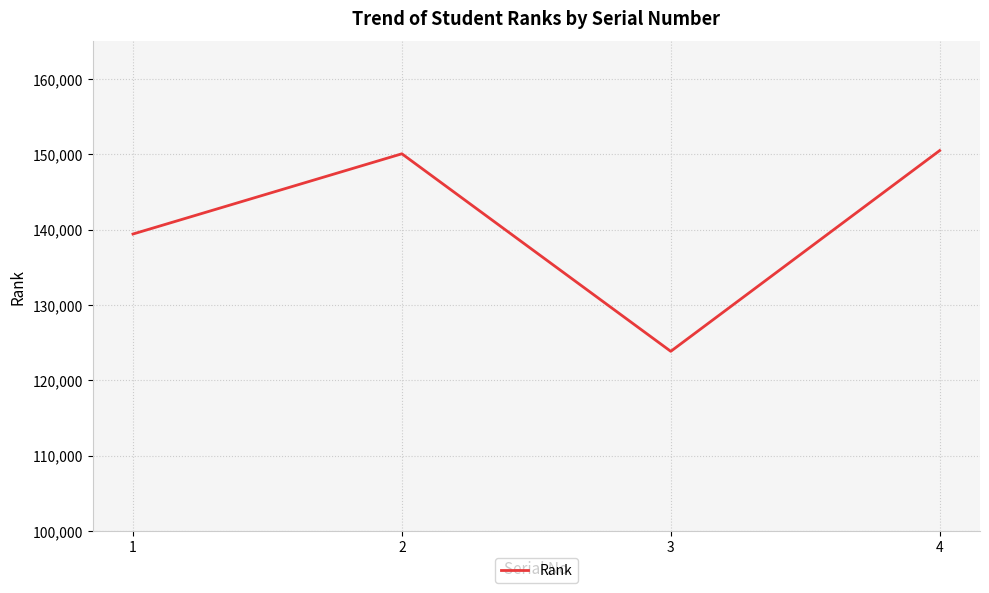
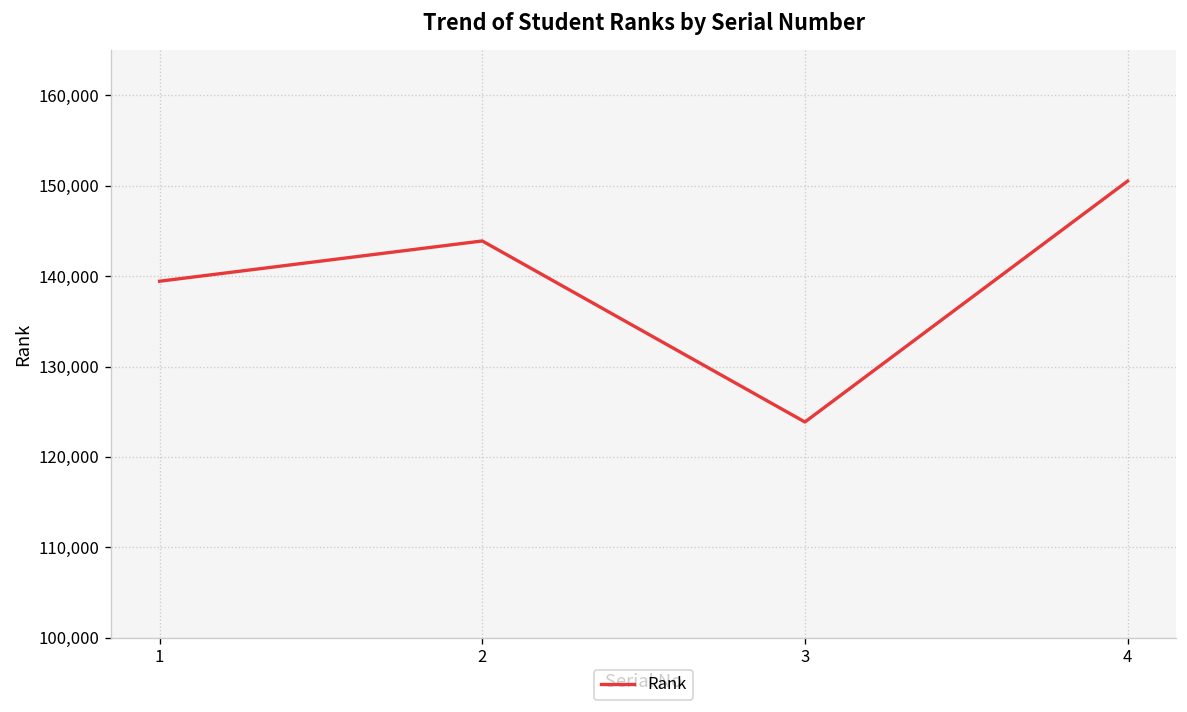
  {
    "1": "139,000",
-   "2": "150,000",
+   "2": "144,000",
    "3": "124,000",
    "4": "151,000"
  }
